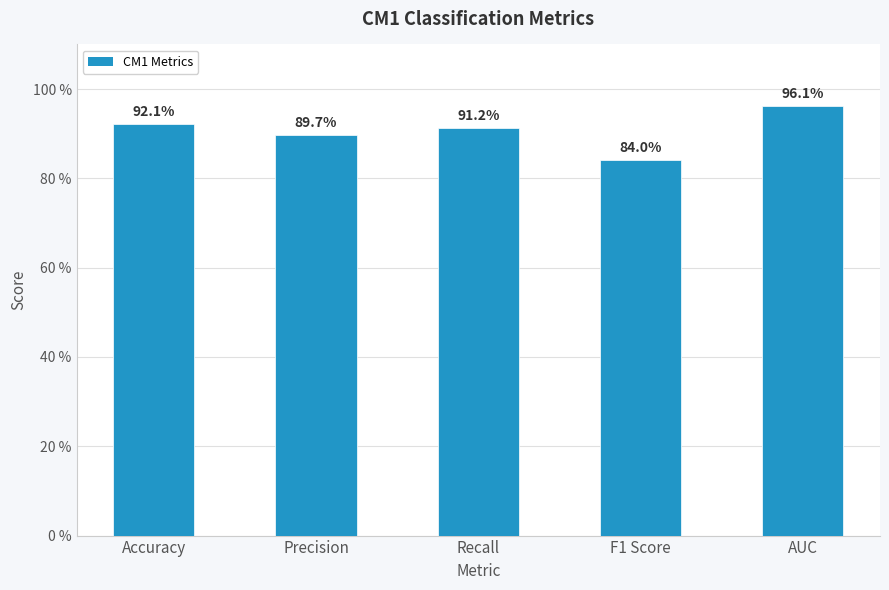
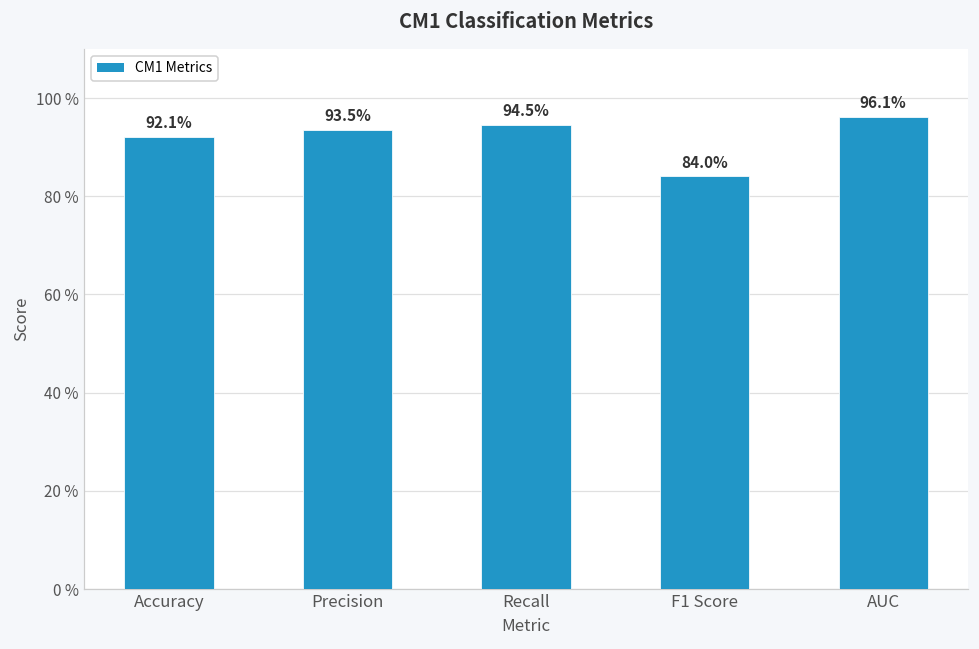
  {
    "Accuracy": "92.1%",
-   "Precision": "89.7%",
-   "Recall": "91.2%",
+   "Precision": "93.5%",
+   "Recall": "94.5%",
    "F1 Score": "84.0%",
    "AUC": "96.1%"
  }
